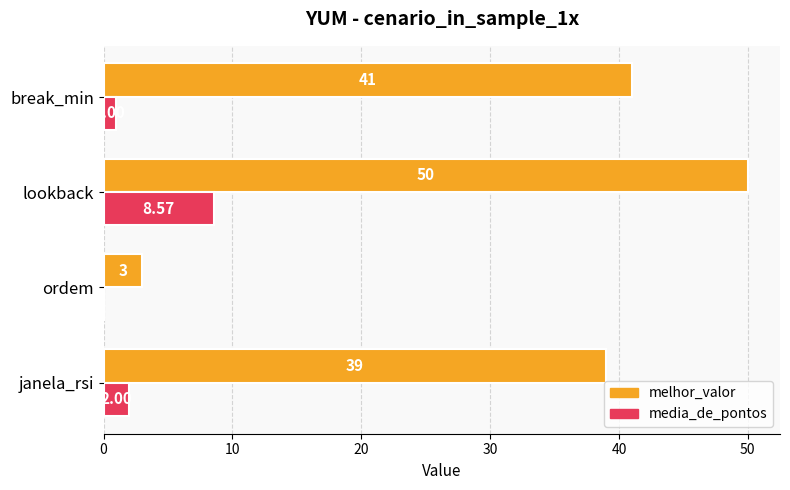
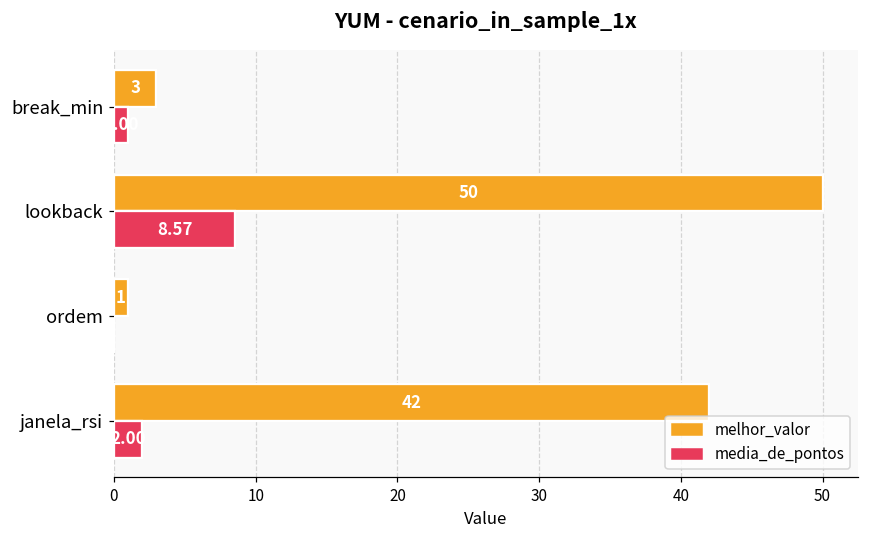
  {
    "melhor_valor": {
-     "break_min": 41,
+     "break_min": 3,
      "lookback": 50,
-     "ordem": 3,
-     "janela_rsi": 39
+     "ordem": 1,
+     "janela_rsi": 42
    },
    "media_de_pontos": {
      "lookback": 8.57,
      "janela_rsi": 2.00
    }
  }
